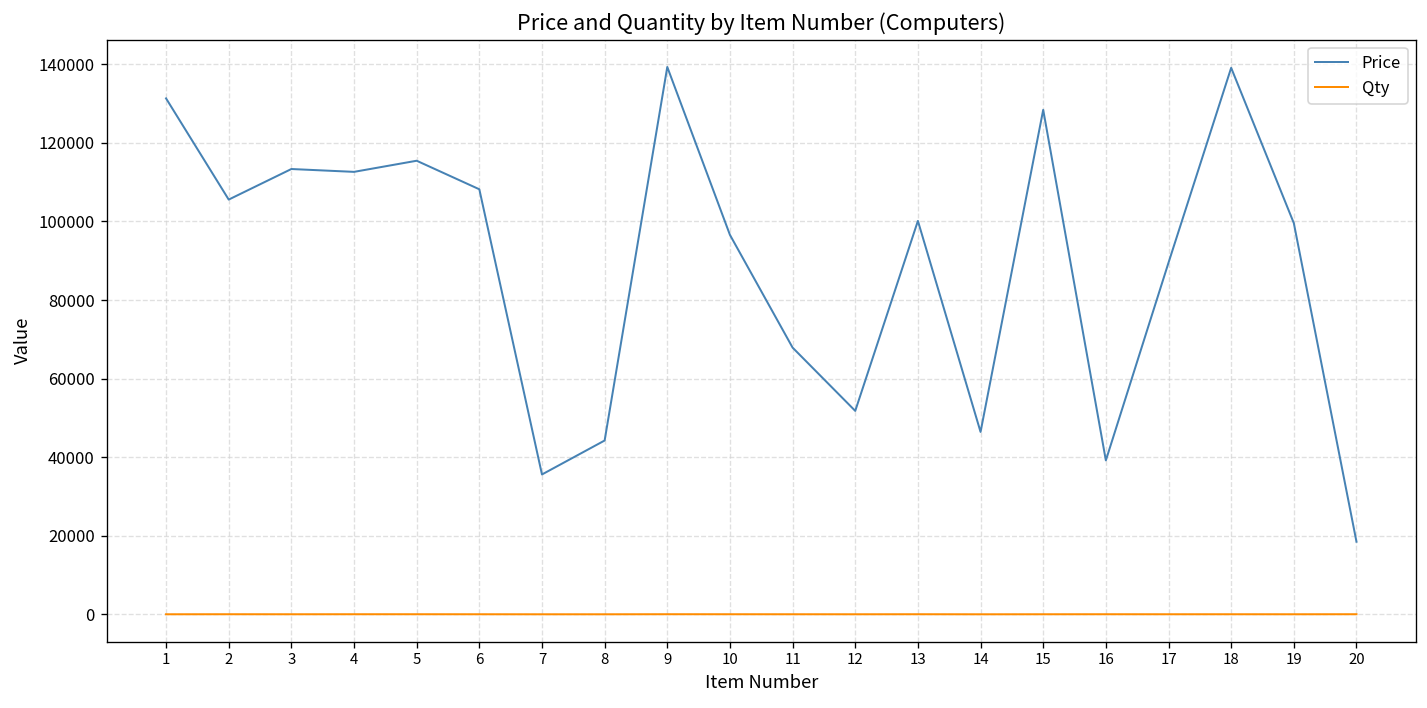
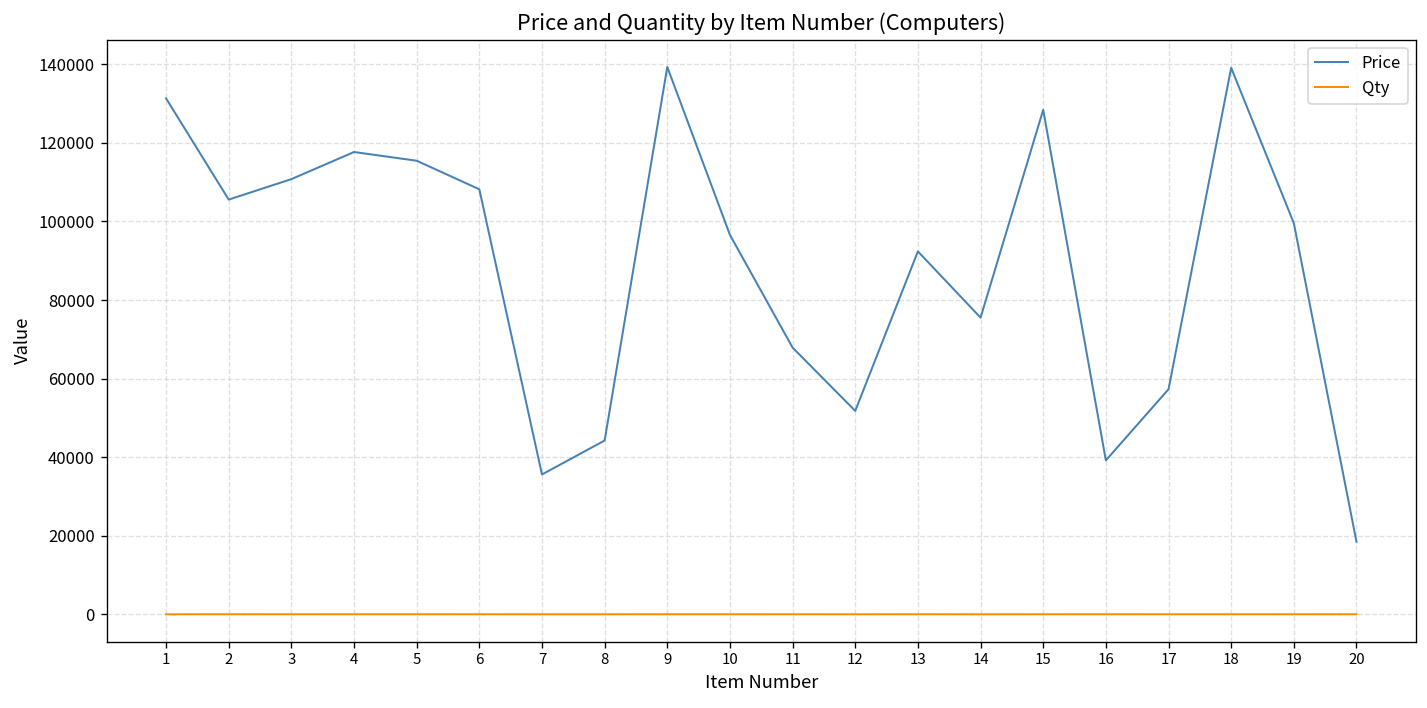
  {
    "Price": {
      "1": 131000,
      "2": 106000,
-     "3": 113000,
-     "4": 113000,
+     "3": 111000,
+     "4": 118000,
      "5": 115000,
      "6": 108000,
      "7": 36000,
      "8": 44000,
      "9": 139000,
      "10": 97000,
      "11": 68000,
      "12": 52000,
-     "13": 100000,
-     "14": 46000,
+     "13": 92000,
+     "14": 76000,
      "15": 128000,
      "16": 39000,
-     "17": 90000,
+     "17": 57000,
      "18": 139000,
      "19": 100000,
      "20": 18000
    },
    "Qty": {
      "1": 0,
      "2": 0,
      "3": 0,
      "4": 0,
      "5": 0,
      "6": 0,
      "7": 0,
      "8": 0,
      "9": 0,
      "10": 0,
      "11": 0,
      "12": 0,
      "13": 0,
      "14": 0,
      "15": 0,
      "16": 0,
      "17": 0,
      "18": 0,
      "19": 0,
      "20": 0
    }
  }
